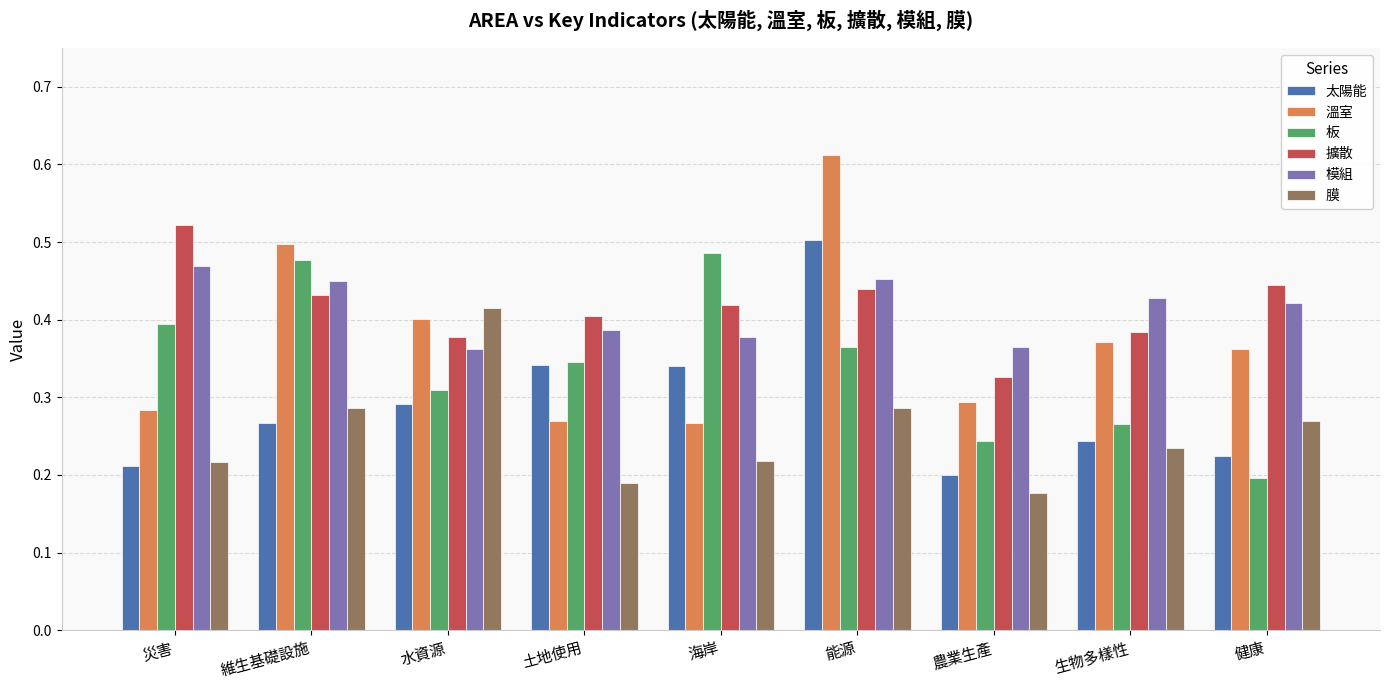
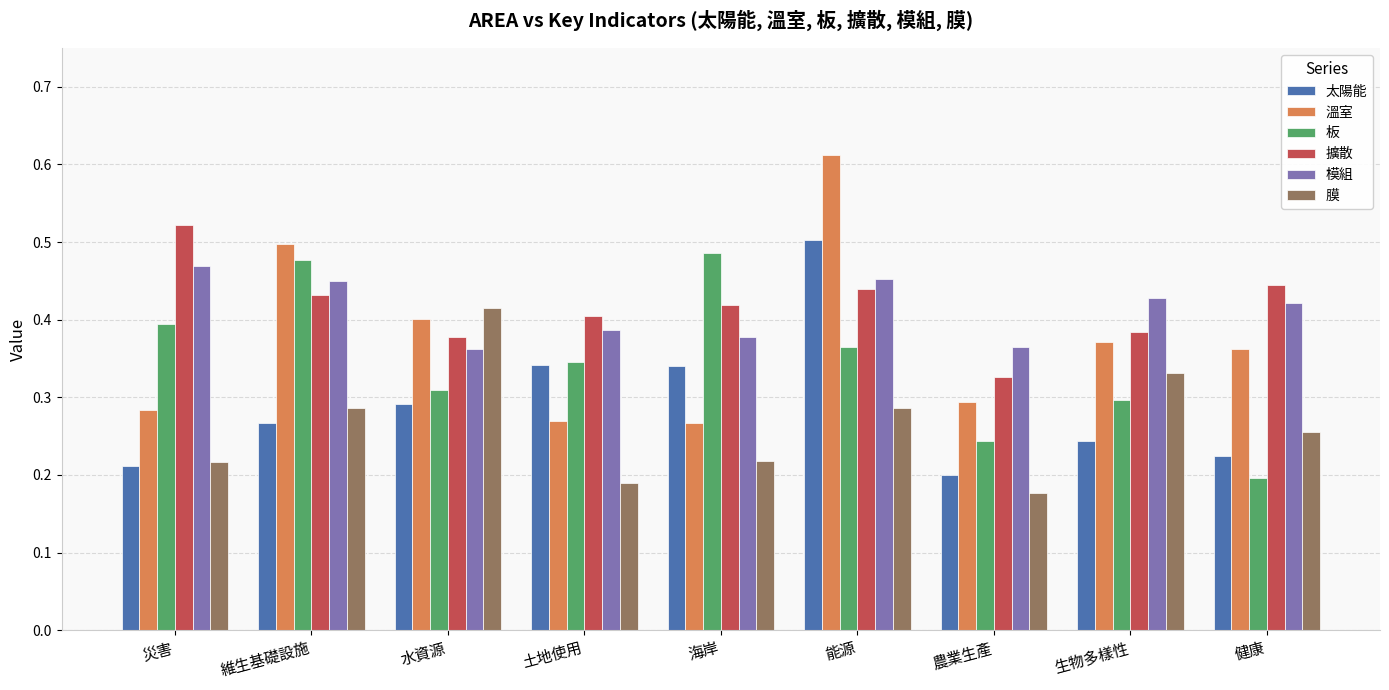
  {
    "板": {
      "災害": 0.39,
      "維生基礎設施": 0.48,
      "水資源": 0.31,
      "土地使用": 0.35,
      "海岸": 0.49,
      "能源": 0.37,
      "農業生產": 0.24,
-     "生物多樣性": 0.27,
+     "生物多樣性": 0.30,
      "健康": 0.20
    },
    "膜": {
      "災害": 0.22,
      "維生基礎設施": 0.29,
      "水資源": 0.42,
      "土地使用": 0.19,
      "海岸": 0.22,
      "能源": 0.29,
      "農業生產": 0.18,
-     "生物多樣性": 0.23,
-     "健康": 0.27
+     "生物多樣性": 0.33,
+     "健康": 0.26
    }
  }
